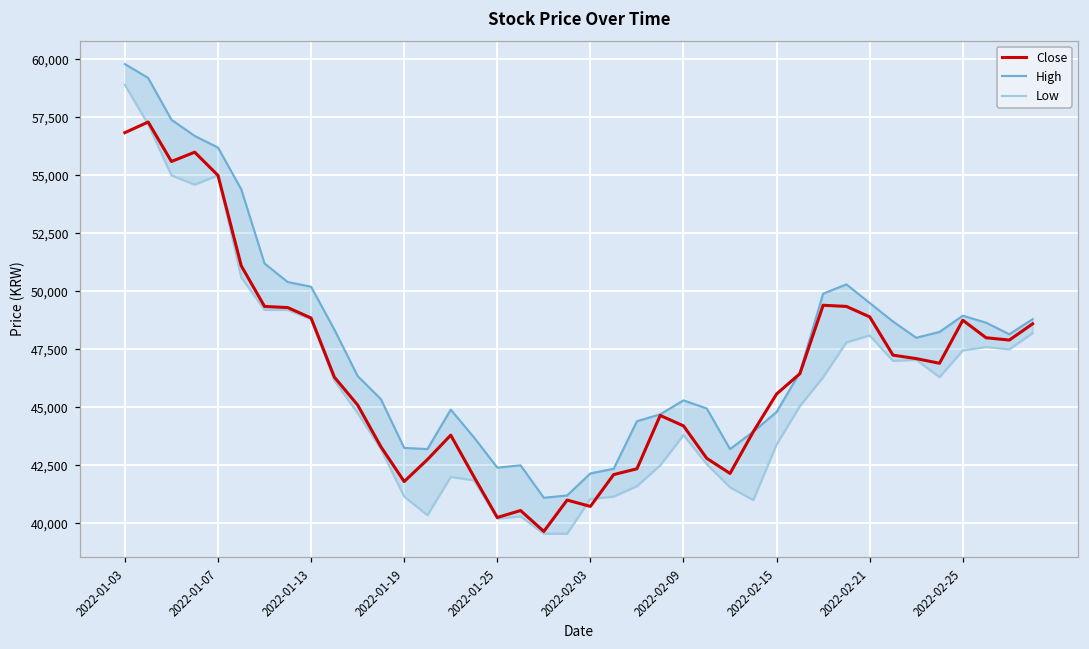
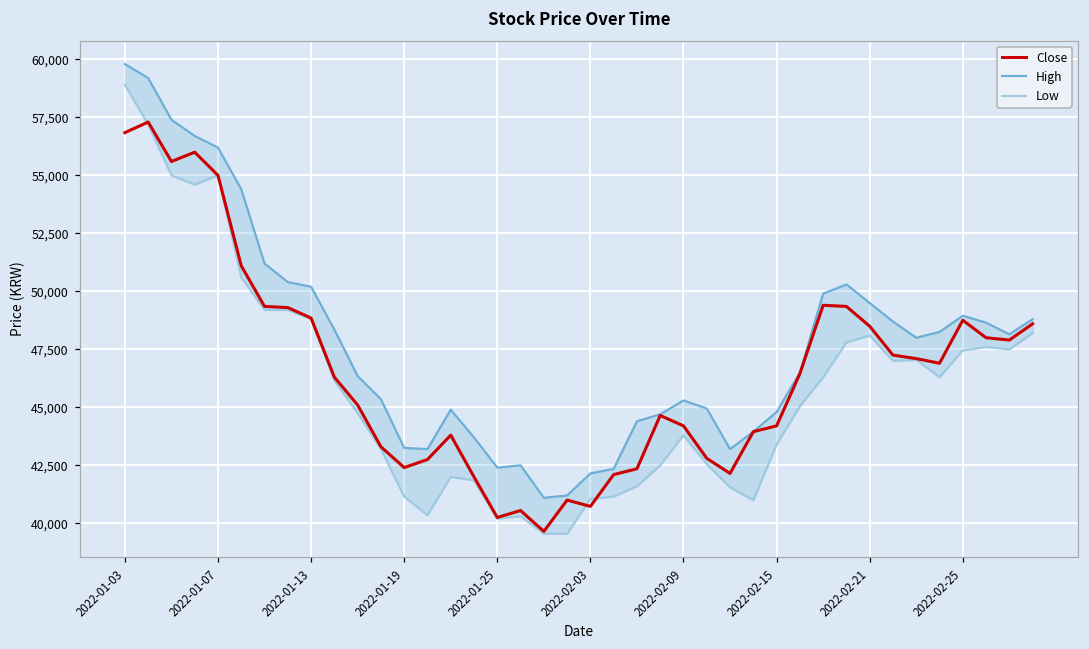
  {
    "Close": {
      "2022-01-03": "56,800",
-     "2022-01-19": "41,800",
+     "2022-01-19": "42,400",
      "2022-02-03": "40,700",
      "2022-02-09": "44,200",
-     "2022-02-15": "45,600",
-     "2022-02-21": "48,900",
+     "2022-02-15": "44,200",
+     "2022-02-21": "48,500",
      "2022-02-25": "48,800"
    }
  }
